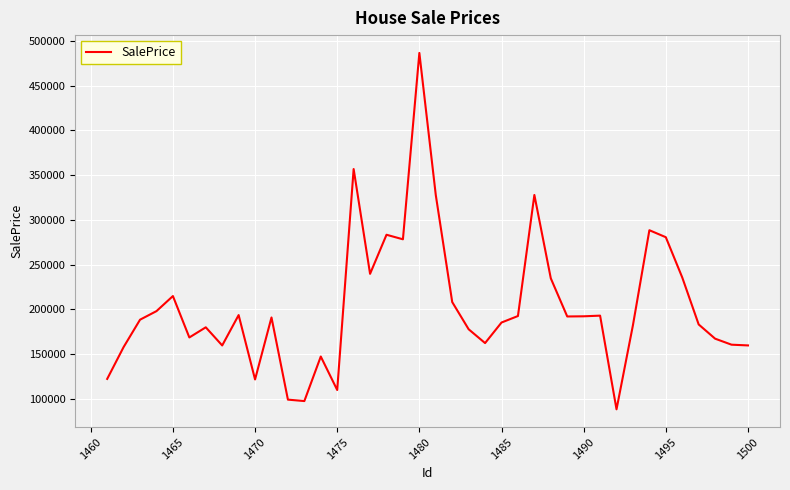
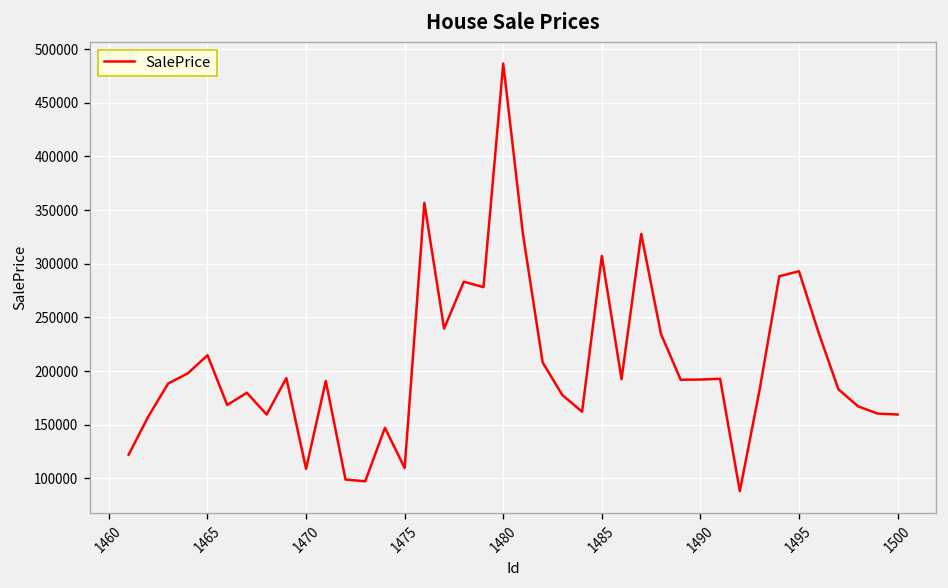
  {
    "1465": 210000,
-   "1470": 120000,
+   "1470": 110000,
    "1475": 110000,
    "1480": 490000,
-   "1485": 190000,
+   "1485": 310000,
    "1490": 190000,
-   "1495": 280000,
+   "1495": 290000,
    "1500": 160000
  }
